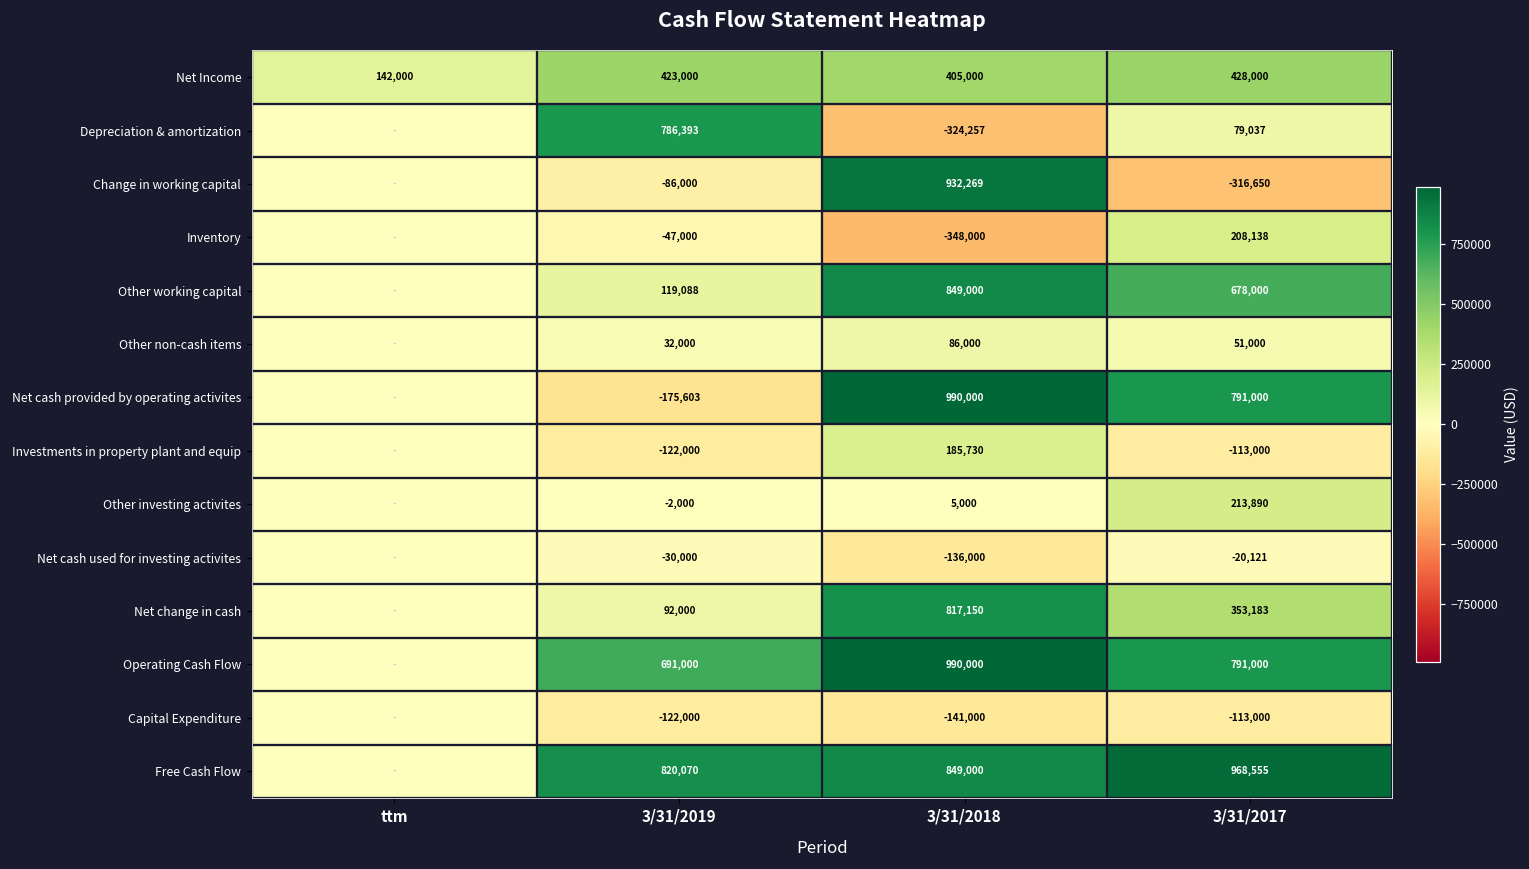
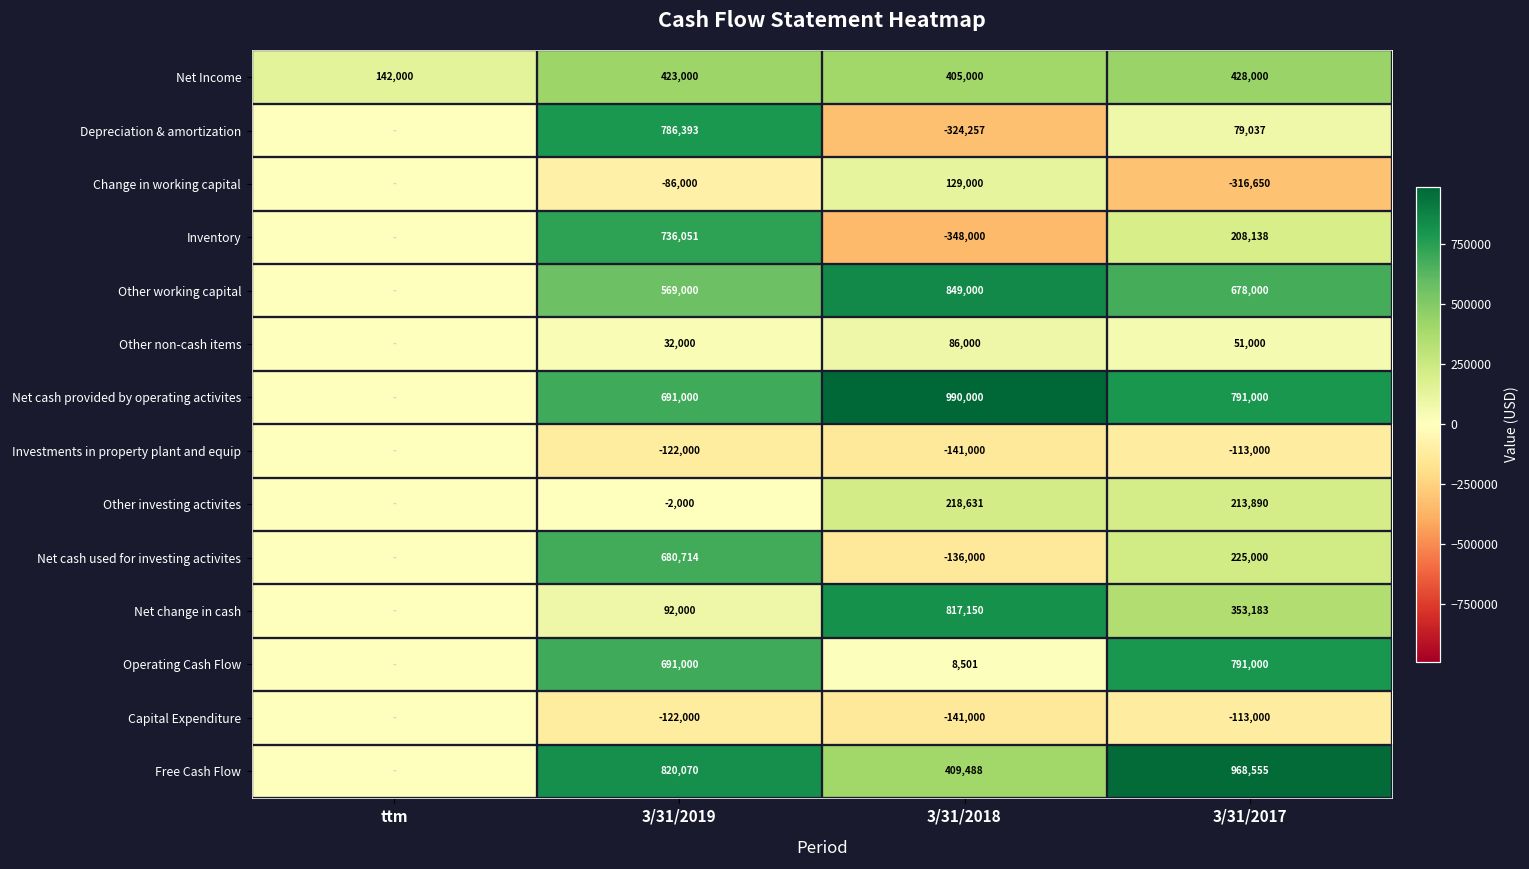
  {
    "Net Income": {
      "ttm": "142,000",
      "3/31/2019": "423,000",
      "3/31/2018": "405,000",
      "3/31/2017": "428,000"
    },
    "Depreciation & amortization": {
      "3/31/2019": "786,393",
      "3/31/2018": "-324,257",
      "3/31/2017": "79,037"
    },
    "Change in working capital": {
      "3/31/2019": "-86,000",
-     "3/31/2018": "932,269",
+     "3/31/2018": "129,000",
      "3/31/2017": "-316,650"
    },
    "Inventory": {
-     "3/31/2019": "-47,000",
+     "3/31/2019": "736,051",
      "3/31/2018": "-348,000",
      "3/31/2017": "208,138"
    },
    "Other working capital": {
-     "3/31/2019": "119,088",
+     "3/31/2019": "569,000",
      "3/31/2018": "849,000",
      "3/31/2017": "678,000"
    },
    "Other non-cash items": {
      "3/31/2019": "32,000",
      "3/31/2018": "86,000",
      "3/31/2017": "51,000"
    },
    "Net cash provided by operating activites": {
-     "3/31/2019": "-175,603",
+     "3/31/2019": "691,000",
      "3/31/2018": "990,000",
      "3/31/2017": "791,000"
    },
    "Investments in property plant and equip": {
      "3/31/2019": "-122,000",
-     "3/31/2018": "185,730",
+     "3/31/2018": "-141,000",
      "3/31/2017": "-113,000"
    },
    "Other investing activites": {
      "3/31/2019": "-2,000",
-     "3/31/2018": "5,000",
+     "3/31/2018": "218,631",
      "3/31/2017": "213,890"
    },
    "Net cash used for investing activites": {
-     "3/31/2019": "-30,000",
+     "3/31/2019": "680,714",
      "3/31/2018": "-136,000",
-     "3/31/2017": "-20,121"
+     "3/31/2017": "225,000"
    },
    "Net change in cash": {
      "3/31/2019": "92,000",
      "3/31/2018": "817,150",
      "3/31/2017": "353,183"
    },
    "Operating Cash Flow": {
      "3/31/2019": "691,000",
-     "3/31/2018": "990,000",
+     "3/31/2018": "8,501",
      "3/31/2017": "791,000"
    },
    "Capital Expenditure": {
      "3/31/2019": "-122,000",
      "3/31/2018": "-141,000",
      "3/31/2017": "-113,000"
    },
    "Free Cash Flow": {
      "3/31/2019": "820,070",
-     "3/31/2018": "849,000",
+     "3/31/2018": "409,488",
      "3/31/2017": "968,555"
    }
  }
